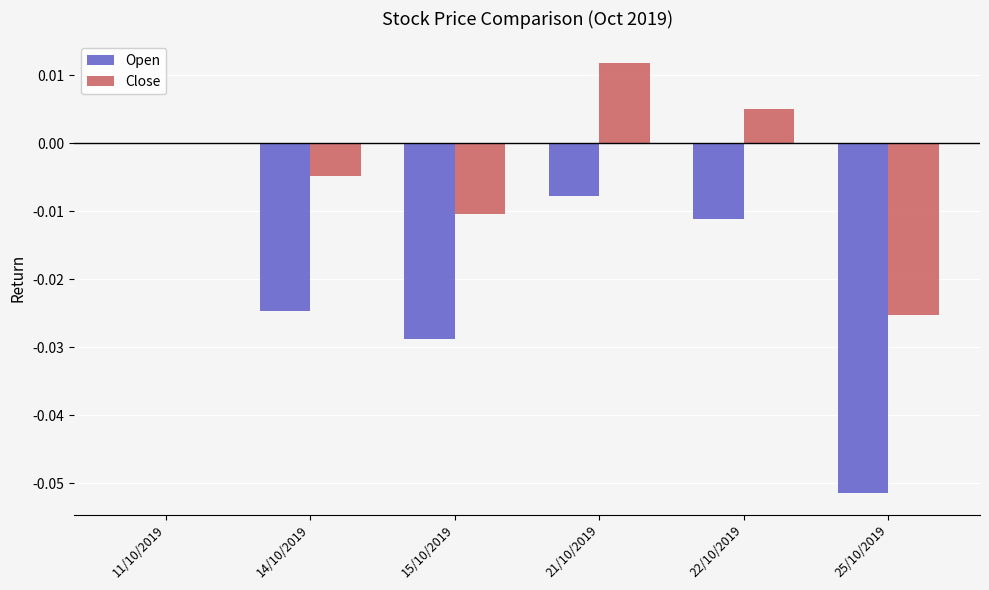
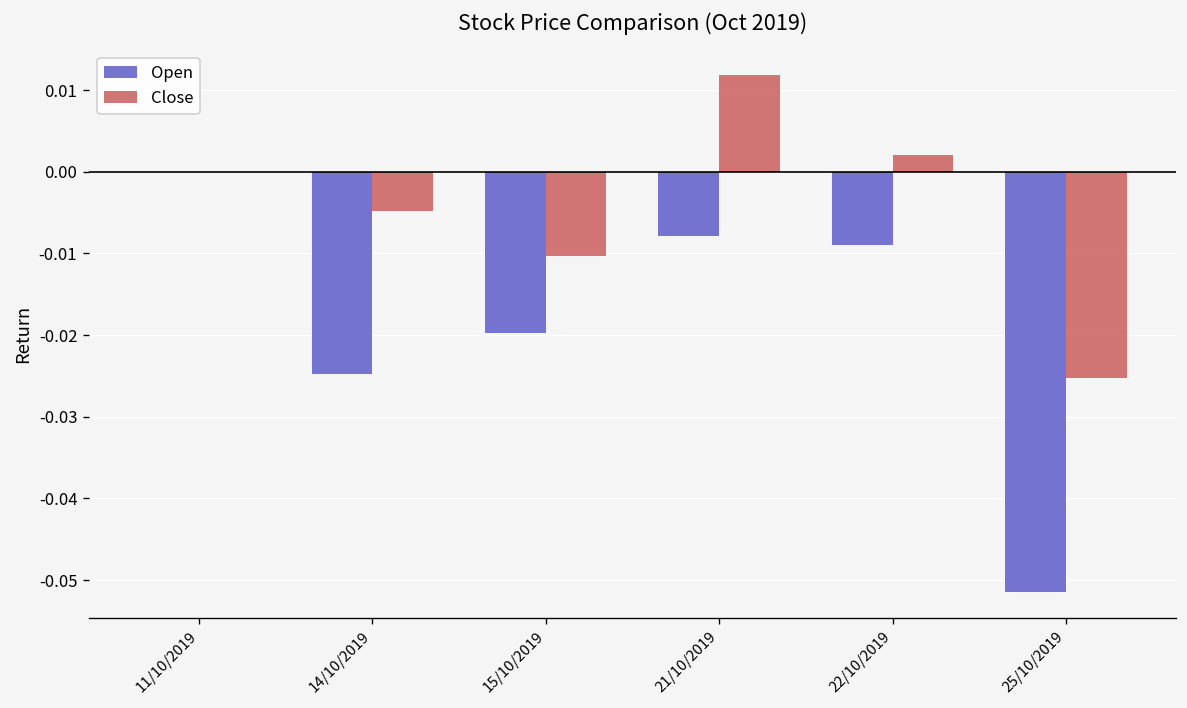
  {
    "Open": {
      "11/10/2019": 0.000,
      "14/10/2019": -0.025,
-     "15/10/2019": -0.029,
+     "15/10/2019": -0.020,
      "21/10/2019": -0.008,
-     "22/10/2019": -0.011,
+     "22/10/2019": -0.009,
      "25/10/2019": -0.051
    },
    "Close": {
      "11/10/2019": 0.000,
      "14/10/2019": -0.005,
      "15/10/2019": -0.010,
      "21/10/2019": 0.012,
-     "22/10/2019": 0.005,
+     "22/10/2019": 0.002,
      "25/10/2019": -0.025
    }
  }
